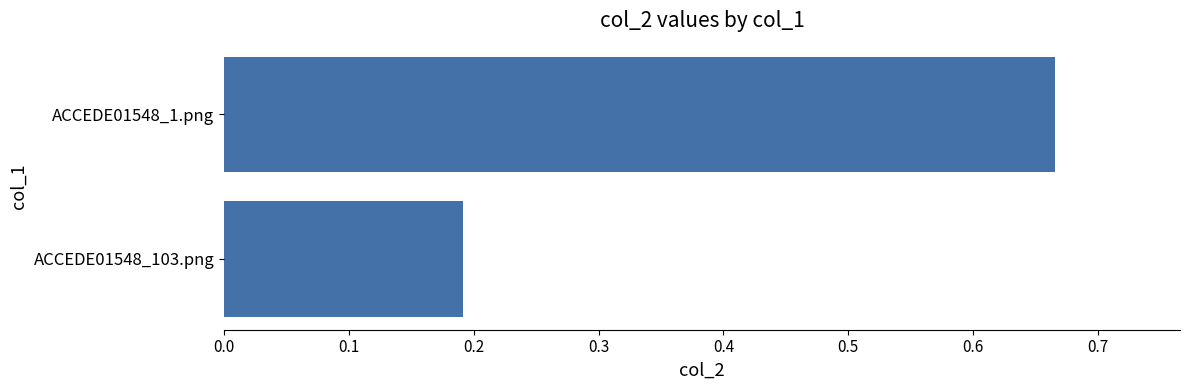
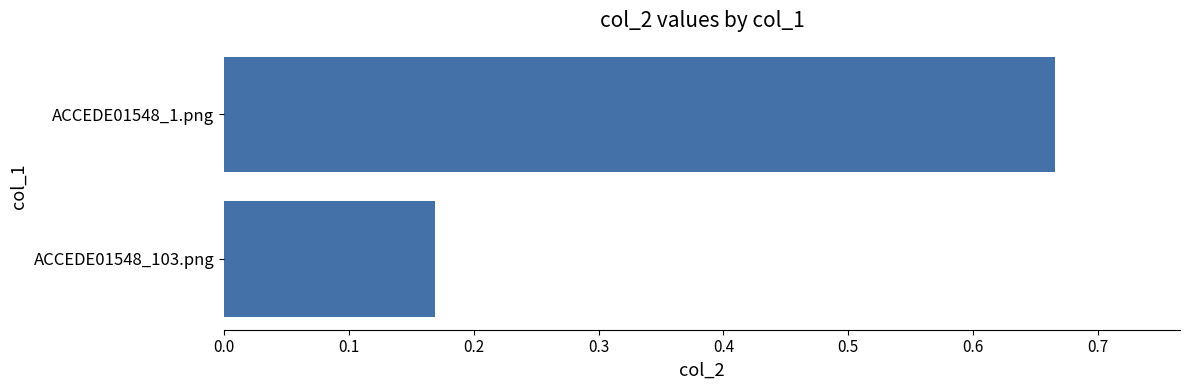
  {
    "ACCEDE01548_1.png": 0.666,
-   "ACCEDE01548_103.png": 0.192
+   "ACCEDE01548_103.png": 0.169
  }
